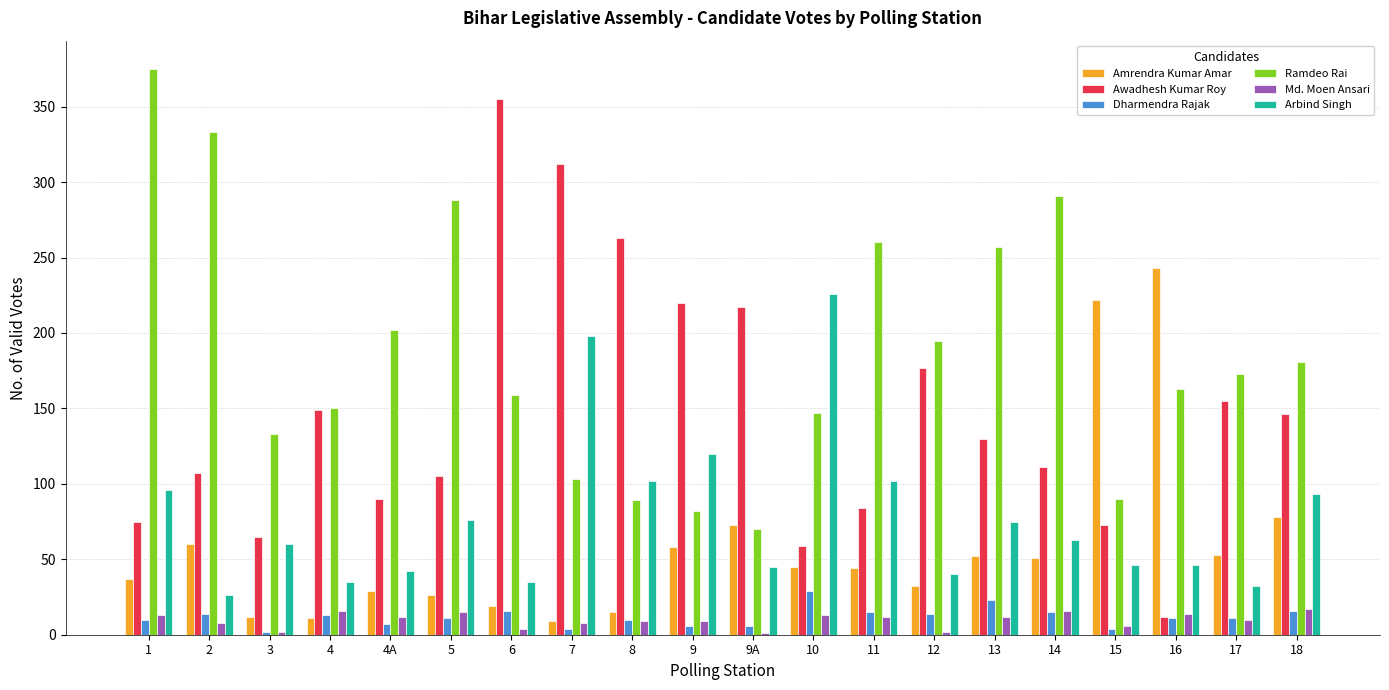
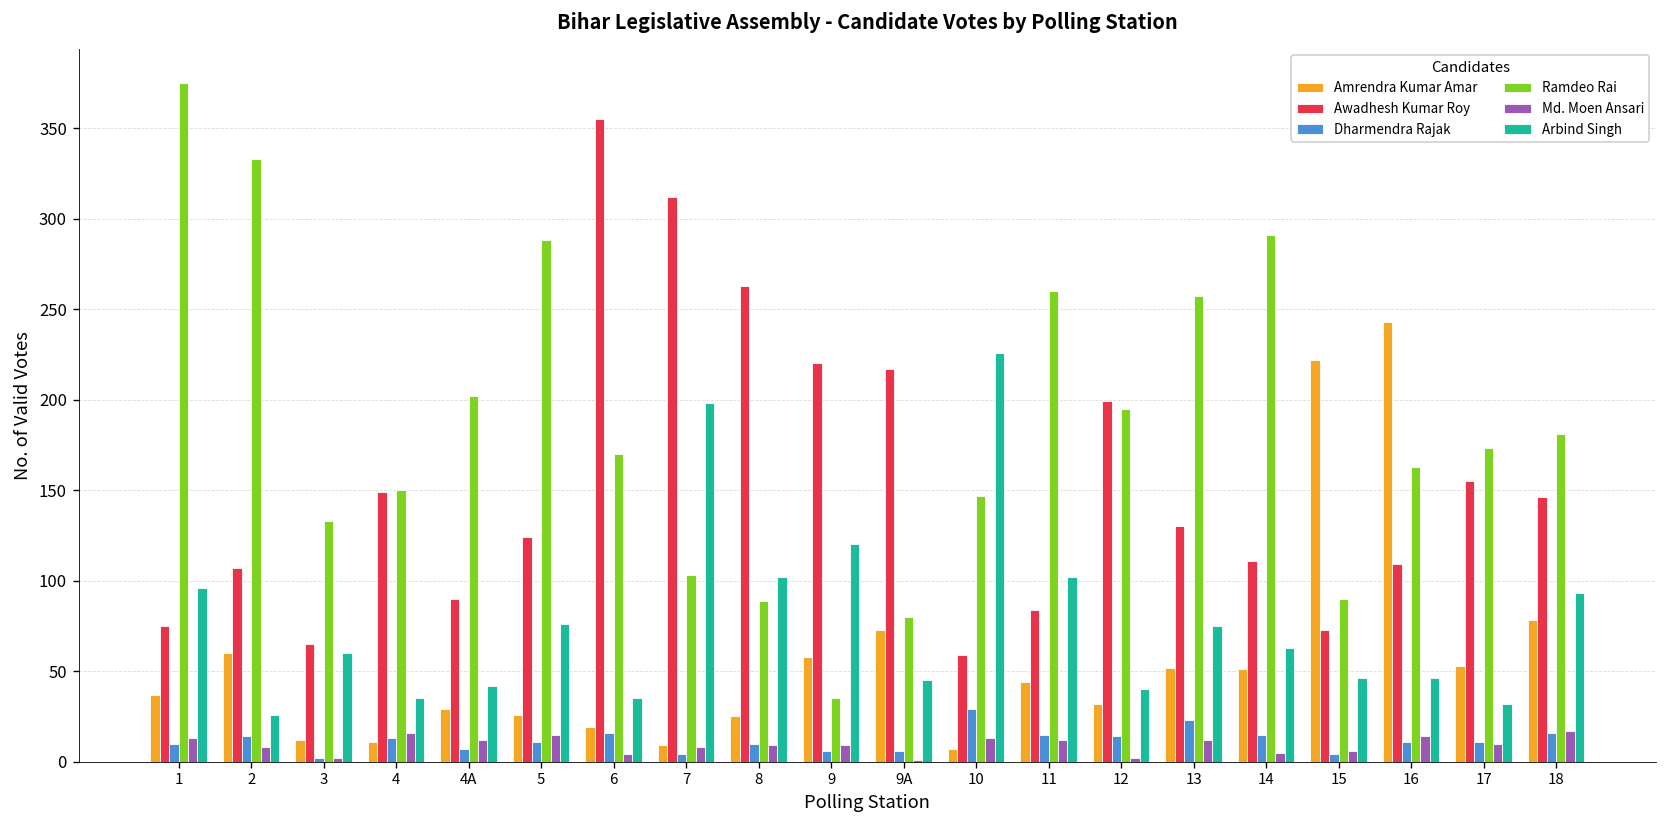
  {
    "Amrendra Kumar Amar": {
      "1": 37,
      "2": 60,
      "3": 12,
      "4": 11,
      "4A": 29,
      "5": 26,
      "6": 19,
      "7": 9,
-     "8": 15,
+     "8": 25,
      "9": 58,
      "9A": 73,
-     "10": 45,
+     "10": 7,
      "11": 44,
      "12": 32,
      "13": 52,
      "14": 51,
      "15": 222,
      "16": 243,
      "17": 53,
      "18": 78
    },
    "Awadhesh Kumar Roy": {
      "1": 75,
      "2": 107,
      "3": 65,
      "4": 149,
      "4A": 90,
-     "5": 105,
+     "5": 124,
      "6": 355,
      "7": 312,
      "8": 263,
      "9": 220,
      "9A": 217,
      "10": 59,
      "11": 84,
-     "12": 177,
+     "12": 199,
      "13": 130,
      "14": 111,
      "15": 73,
-     "16": 12,
+     "16": 109,
      "17": 155,
      "18": 146
    },
    "Dharmendra Rajak": {
      "1": 10,
      "2": 14,
      "3": 2,
      "4": 13,
      "4A": 7,
      "5": 11,
      "6": 16,
      "7": 4,
      "8": 10,
      "9": 6,
      "9A": 6,
      "10": 29,
      "11": 15,
      "12": 14,
      "13": 23,
      "14": 15,
      "15": 4,
      "16": 11,
      "17": 11,
      "18": 16
    },
    "Ramdeo Rai": {
      "1": 375,
      "2": 333,
      "3": 133,
      "4": 150,
      "4A": 202,
      "5": 288,
-     "6": 159,
+     "6": 170,
      "7": 103,
      "8": 89,
-     "9": 82,
-     "9A": 70,
+     "9": 35,
+     "9A": 80,
      "10": 147,
      "11": 260,
      "12": 195,
      "13": 257,
      "14": 291,
      "15": 90,
      "16": 163,
      "17": 173,
      "18": 181
    },
    "Md. Moen Ansari": {
      "1": 13,
      "2": 8,
      "3": 2,
      "4": 16,
      "4A": 12,
      "5": 15,
      "6": 4,
      "7": 8,
      "8": 9,
      "9": 9,
      "10": 13,
      "11": 12,
      "12": 2,
      "13": 12,
-     "14": 16,
+     "14": 5,
      "15": 6,
      "16": 14,
      "17": 10,
      "18": 17
    },
    "Arbind Singh": {
      "1": 96,
      "2": 26,
      "3": 60,
      "4": 35,
      "4A": 42,
      "5": 76,
      "6": 35,
      "7": 198,
      "8": 102,
      "9": 120,
      "9A": 45,
      "10": 226,
      "11": 102,
      "12": 40,
      "13": 75,
      "14": 63,
      "15": 46,
      "16": 46,
      "17": 32,
      "18": 93
    }
  }
